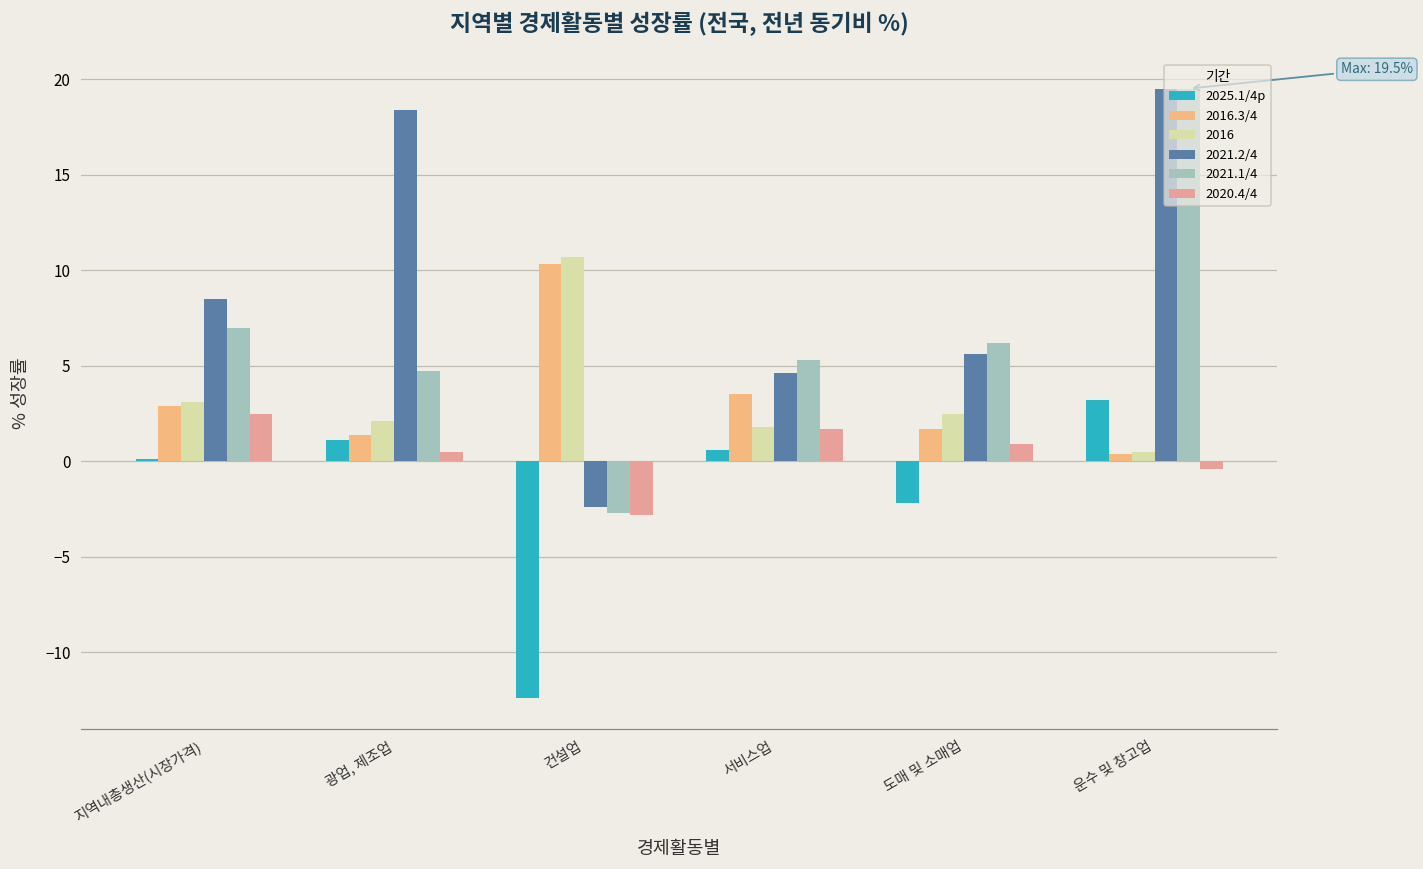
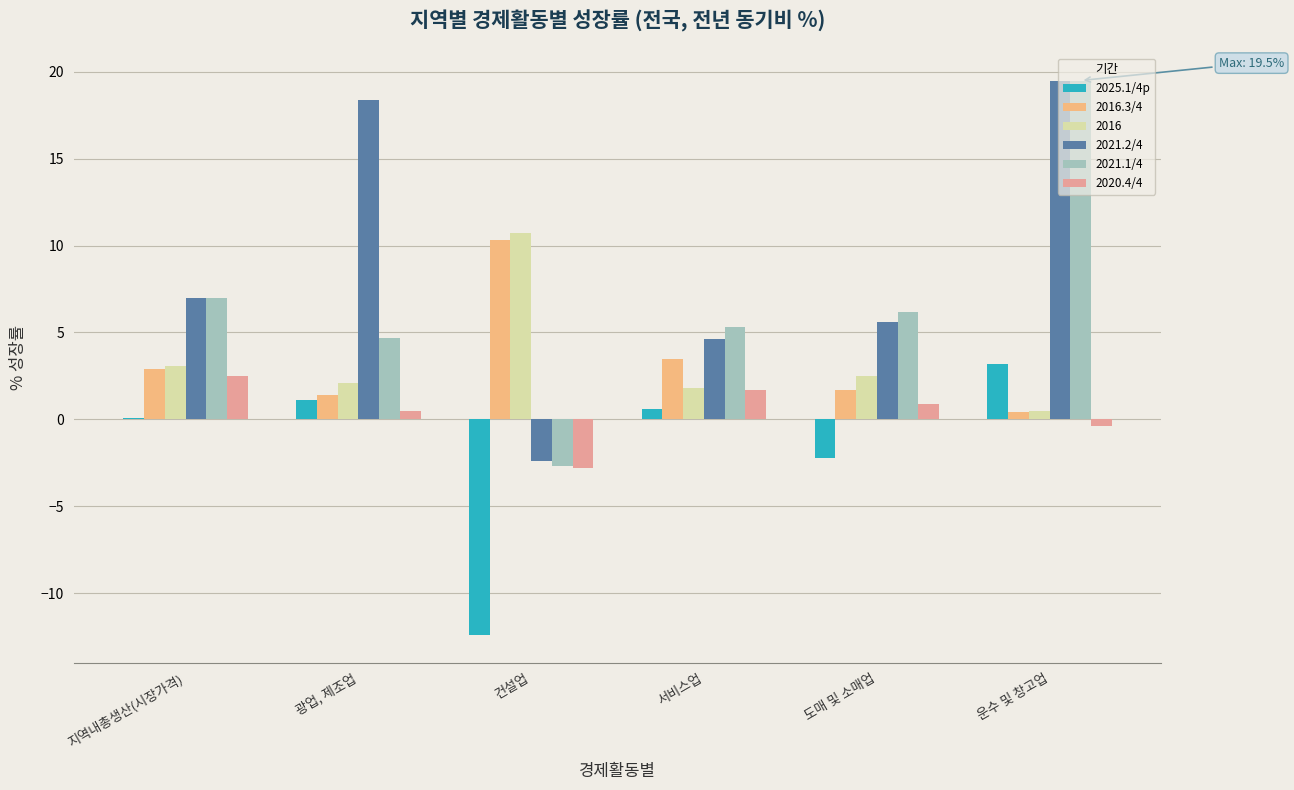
  {
    "2025.1/4p": {
      "광업, 제조업": 1.1,
      "건설업": -12.4,
      "서비스업": 0.6,
      "도매 및 소매업": -2.2,
      "운수 및 창고업": 3.2
    },
    "2016": {
      "지역내총생산(시장가격)": 3.1,
      "광업, 제조업": 2.1,
      "건설업": 10.7,
      "서비스업": 1.8,
      "도매 및 소매업": 2.5,
      "운수 및 창고업": 0.5
    },
    "2021.2/4": {
-     "지역내총생산(시장가격)": 8.5,
+     "지역내총생산(시장가격)": 7.0,
      "광업, 제조업": 18.4,
      "건설업": -2.4,
      "서비스업": 4.6,
      "도매 및 소매업": 5.6
    },
    "2021.1/4": {
      "지역내총생산(시장가격)": 7.0,
      "광업, 제조업": 4.7,
      "건설업": -2.7,
      "서비스업": 5.3,
      "도매 및 소매업": 6.2
    }
  }
